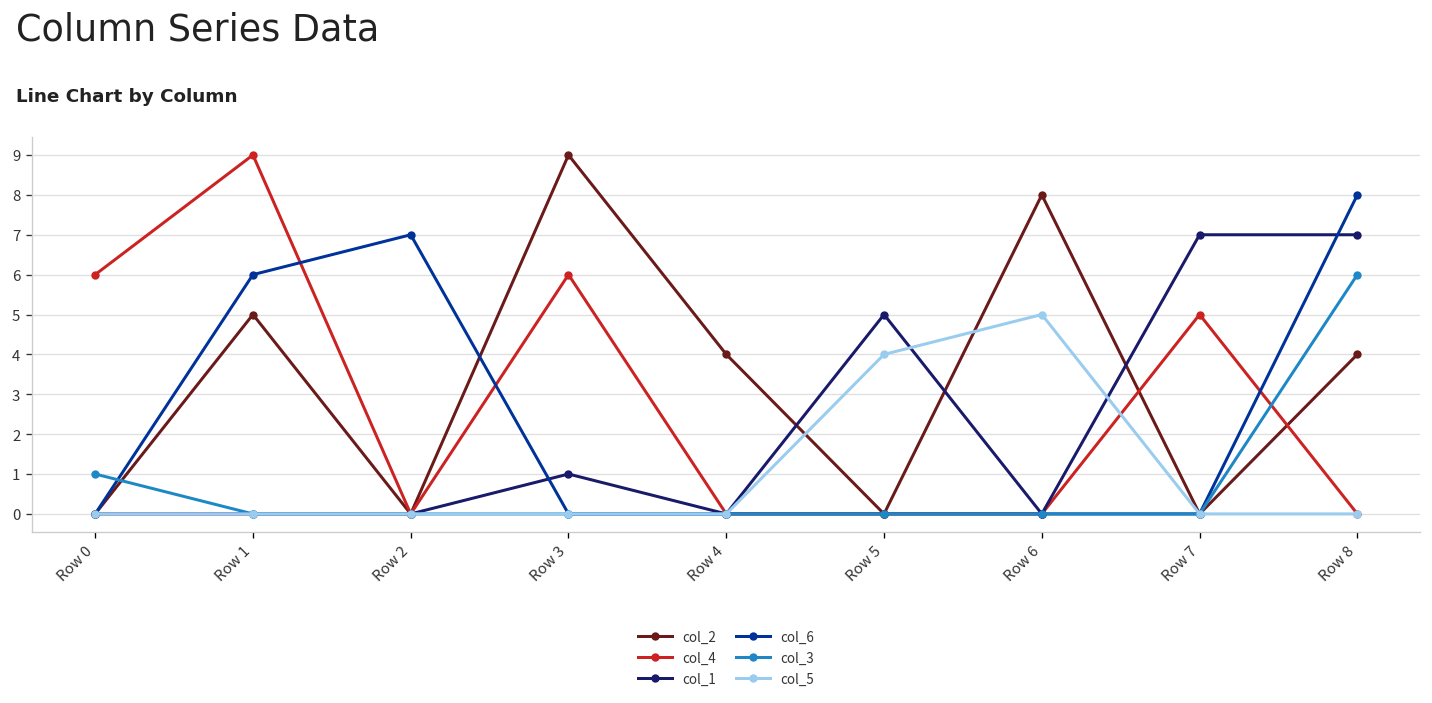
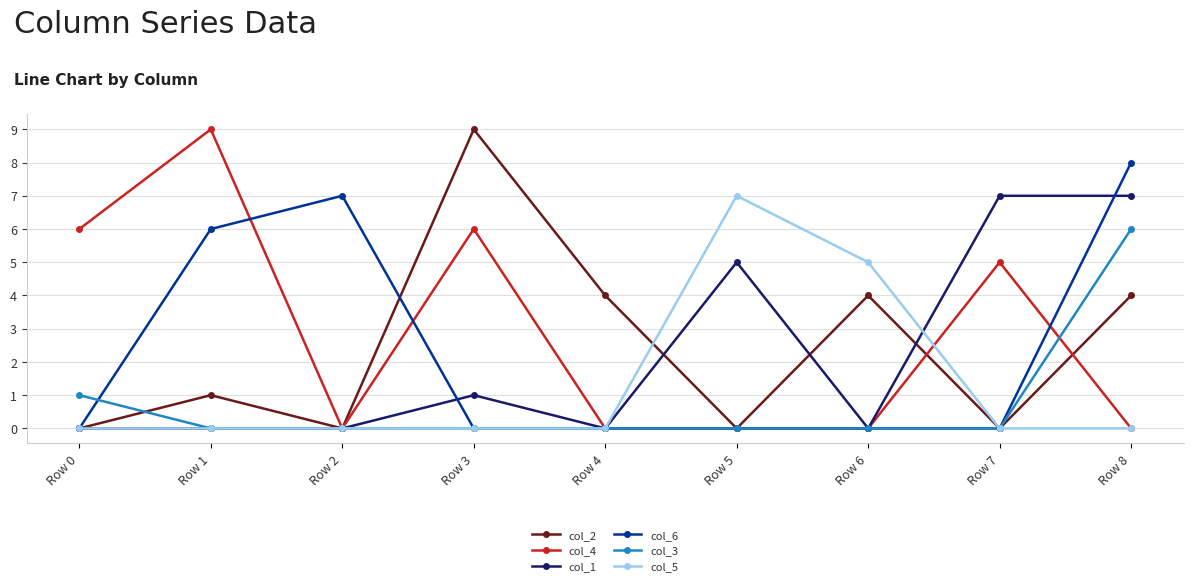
  {
    "col_2": {
-     "Row 1": 5,
+     "Row 1": 1,
      "Row 3": 9,
      "Row 4": 4,
-     "Row 6": 8,
+     "Row 6": 4,
      "Row 8": 4
    },
    "col_4": {
      "Row 0": 6,
      "Row 1": 9,
      "Row 3": 6,
      "Row 7": 5
    },
    "col_3": {
      "Row 0": 1,
      "Row 8": 6
    },
    "col_5": {
-     "Row 5": 4,
+     "Row 5": 7,
      "Row 6": 5
    }
  }
